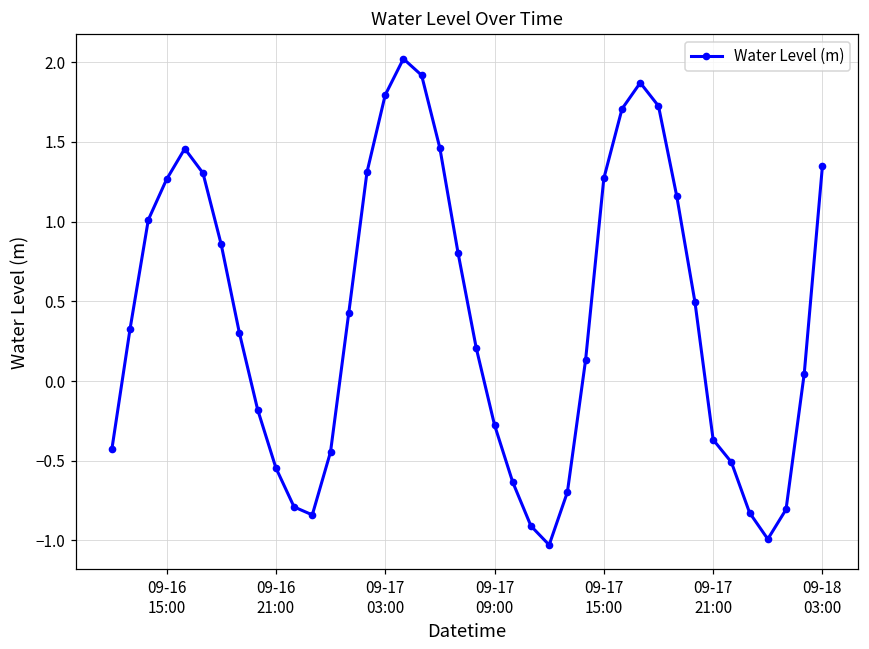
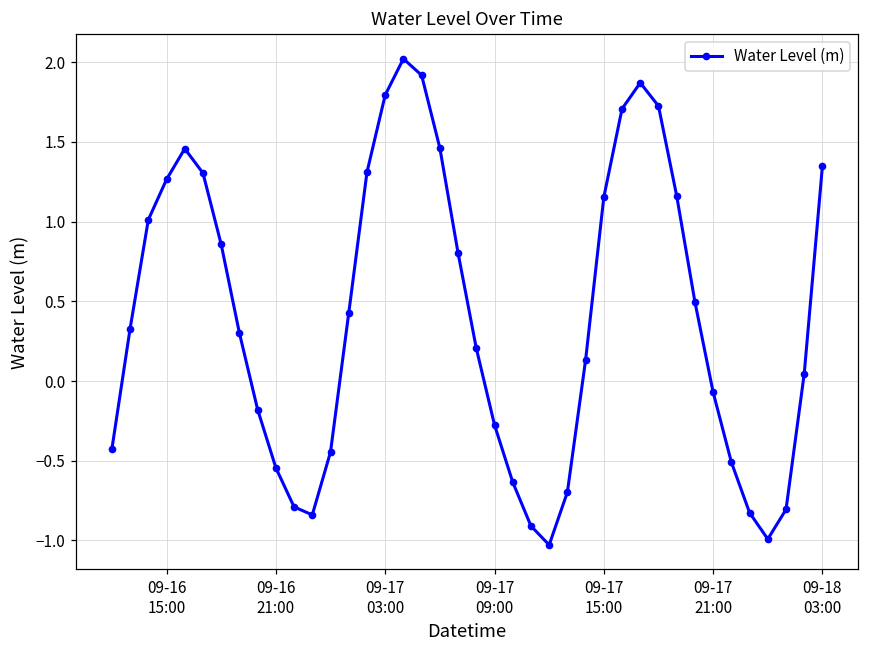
  {
    "09-16 15:00": 1.26,
    "09-16 21:00": -0.54,
    "09-17 03:00": 1.79,
    "09-17 09:00": -0.28,
-   "09-17 15:00": 1.27,
-   "09-17 21:00": -0.37,
+   "09-17 15:00": 1.15,
+   "09-17 21:00": -0.07,
    "09-18 03:00": 1.35
  }
